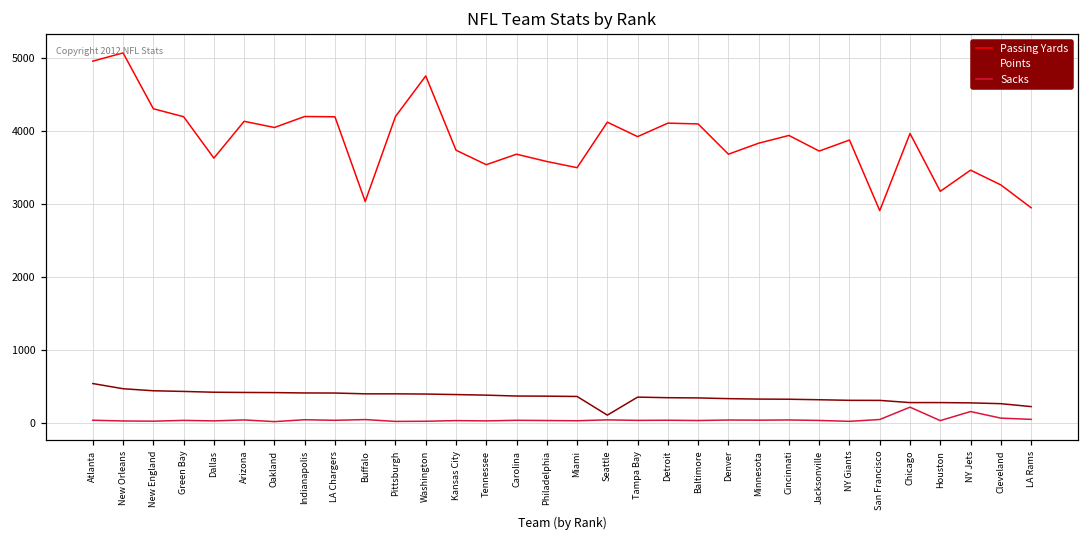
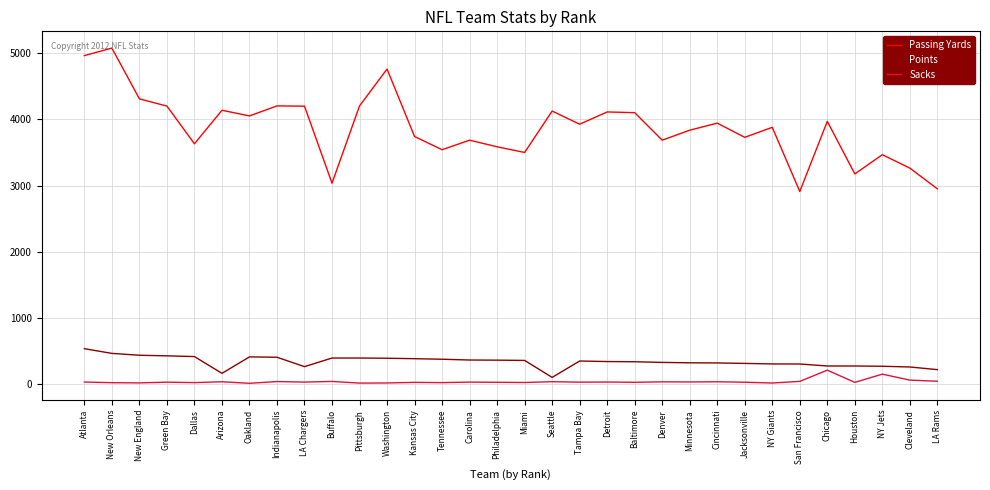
  {
    "Passing Yards": {
      "Atlanta": 5000,
      "New England": 4300,
      "Green Bay": 4200,
      "Dallas": 3600,
      "Arizona": 4100,
      "Oakland": 4100,
      "Indianapolis": 4200,
      "LA Chargers": 4200,
      "Buffalo": 3000,
      "Pittsburgh": 4200,
      "Washington": 4800,
      "Kansas City": 3700,
      "Tennessee": 3500,
      "Carolina": 3700,
      "Philadelphia": 3600,
      "Miami": 3500,
      "Seattle": 4100,
      "Tampa Bay": 3900,
      "Detroit": 4100,
      "Baltimore": 4100,
      "Denver": 3700,
      "Minnesota": 3800,
      "Cincinnati": 3900,
      "Jacksonville": 3700,
      "NY Giants": 3900,
      "San Francisco": 2900,
      "Chicago": 4000,
      "Houston": 3200,
      "NY Jets": 3500,
      "Cleveland": 3300,
      "LA Rams": 3000
    },
    "Points": {
      "Atlanta": 500,
      "New Orleans": 500,
      "New England": 400,
      "Green Bay": 400,
      "Dallas": 400,
-     "Arizona": 400,
+     "Arizona": 200,
      "Oakland": 400,
      "Indianapolis": 400,
-     "LA Chargers": 400,
+     "LA Chargers": 300,
      "Buffalo": 400,
      "Pittsburgh": 400,
      "Washington": 400,
      "Kansas City": 400,
      "Tennessee": 400,
      "Carolina": 400,
      "Philadelphia": 400,
      "Miami": 400,
      "Seattle": 100,
      "Tampa Bay": 400,
      "Detroit": 300,
      "Baltimore": 300,
      "Denver": 300,
      "Minnesota": 300,
      "Cincinnati": 300,
      "Jacksonville": 300,
      "NY Giants": 300,
      "San Francisco": 300,
      "Chicago": 300,
      "Houston": 300,
      "NY Jets": 300,
      "Cleveland": 300,
      "LA Rams": 200
    },
    "Sacks": {
      "Atlanta": 0,
      "New Orleans": 0,
      "New England": 0,
      "Green Bay": 0,
      "Dallas": 0,
      "Arizona": 0,
      "Oakland": 0,
      "Indianapolis": 0,
      "LA Chargers": 0,
      "Buffalo": 0,
      "Pittsburgh": 0,
      "Washington": 0,
      "Kansas City": 0,
      "Tennessee": 0,
      "Carolina": 0,
      "Philadelphia": 0,
      "Miami": 0,
      "Seattle": 0,
      "Tampa Bay": 0,
      "Detroit": 0,
      "Baltimore": 0,
      "Denver": 0,
      "Minnesota": 0,
      "Cincinnati": 0,
      "Jacksonville": 0,
      "NY Giants": 0,
      "San Francisco": 0,
      "Chicago": 200,
      "Houston": 0,
      "NY Jets": 200,
      "Cleveland": 100,
      "LA Rams": 0
    }
  }
